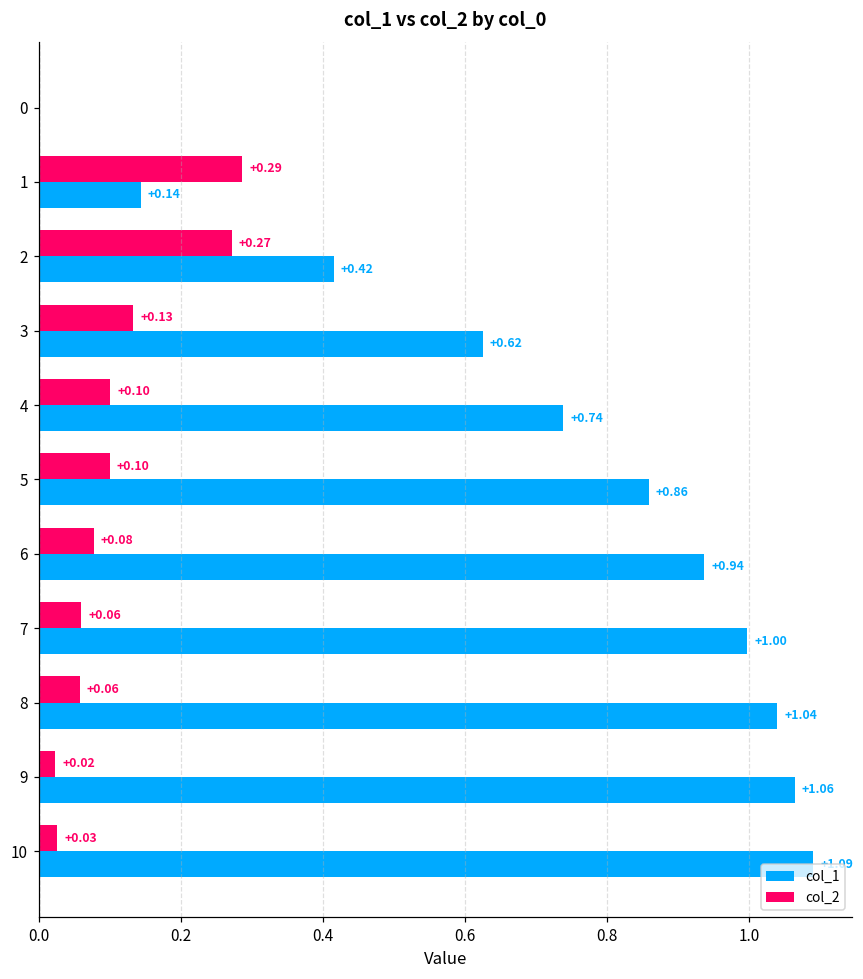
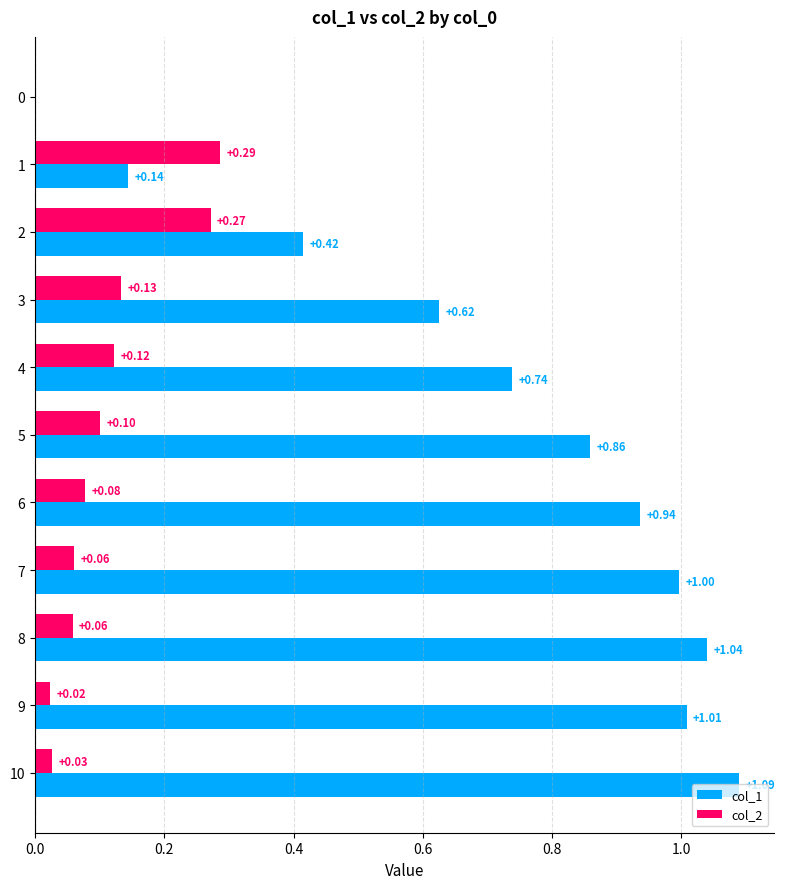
  {
    "col_1": {
      "1": "+0.14",
      "2": "+0.42",
      "3": "+0.62",
      "4": "+0.74",
      "5": "+0.86",
      "6": "+0.94",
      "7": "+1.00",
      "8": "+1.04",
-     "9": "+1.06"
+     "9": "+1.01"
    },
    "col_2": {
      "1": "+0.29",
      "2": "+0.27",
      "3": "+0.13",
-     "4": "+0.10",
+     "4": "+0.12",
      "5": "+0.10",
      "6": "+0.08",
      "7": "+0.06",
      "8": "+0.06",
      "9": "+0.02",
      "10": "+0.03"
    }
  }
